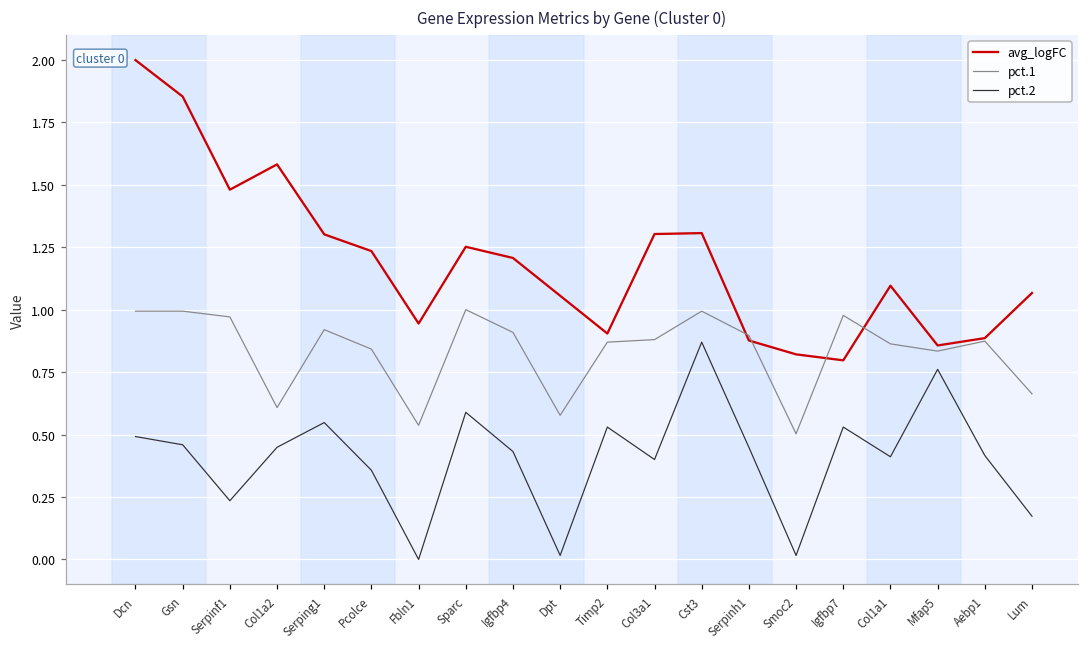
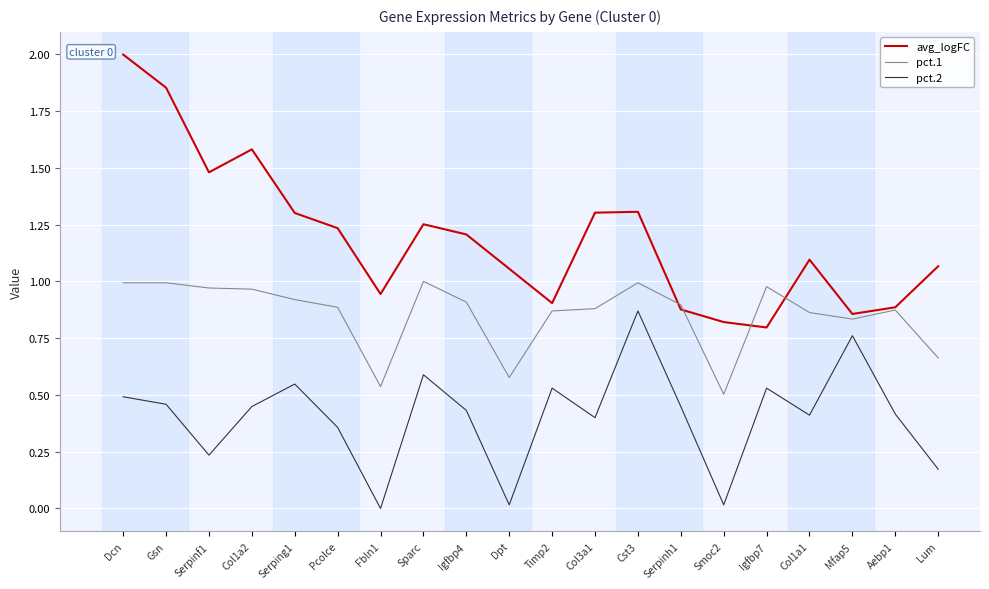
  {
    "avg_logFC": {
      "Gsn": 1.85,
      "Serpinf1": 1.48,
      "Col1a2": 1.58,
      "Serping1": 1.30,
      "Pcolce": 1.23,
      "Fbln1": 0.94,
      "Sparc": 1.25,
      "Igfbp4": 1.21,
      "Dpt": 1.06,
      "Timp2": 0.90,
      "Col3a1": 1.30,
      "Cst3": 1.31,
      "Serpinh1": 0.88,
      "Smoc2": 0.82,
      "Igfbp7": 0.80,
      "Col1a1": 1.10,
      "Mfap5": 0.86,
      "Aebp1": 0.89,
      "Lum": 1.07
    },
    "pct.1": {
      "Dcn": 0.99,
      "Gsn": 0.99,
      "Serpinf1": 0.97,
-     "Col1a2": 0.61,
+     "Col1a2": 0.97,
      "Serping1": 0.92,
-     "Pcolce": 0.84,
+     "Pcolce": 0.89,
      "Fbln1": 0.54,
      "Sparc": 1.00,
      "Igfbp4": 0.91,
      "Dpt": 0.58,
      "Timp2": 0.87,
      "Col3a1": 0.88,
      "Cst3": 0.99,
      "Serpinh1": 0.90,
      "Smoc2": 0.50,
      "Igfbp7": 0.98,
      "Col1a1": 0.86,
      "Mfap5": 0.83,
      "Aebp1": 0.87,
      "Lum": 0.66
    },
    "pct.2": {
      "Dcn": 0.49,
      "Gsn": 0.46,
      "Serpinf1": 0.24,
      "Col1a2": 0.45,
      "Serping1": 0.55,
      "Pcolce": 0.36,
      "Fbln1": 0.00,
      "Sparc": 0.59,
      "Igfbp4": 0.43,
      "Dpt": 0.02,
      "Timp2": 0.53,
      "Col3a1": 0.40,
      "Cst3": 0.87,
      "Serpinh1": 0.45,
      "Smoc2": 0.02,
      "Igfbp7": 0.53,
      "Col1a1": 0.41,
      "Mfap5": 0.76,
      "Aebp1": 0.42,
      "Lum": 0.17
    }
  }
